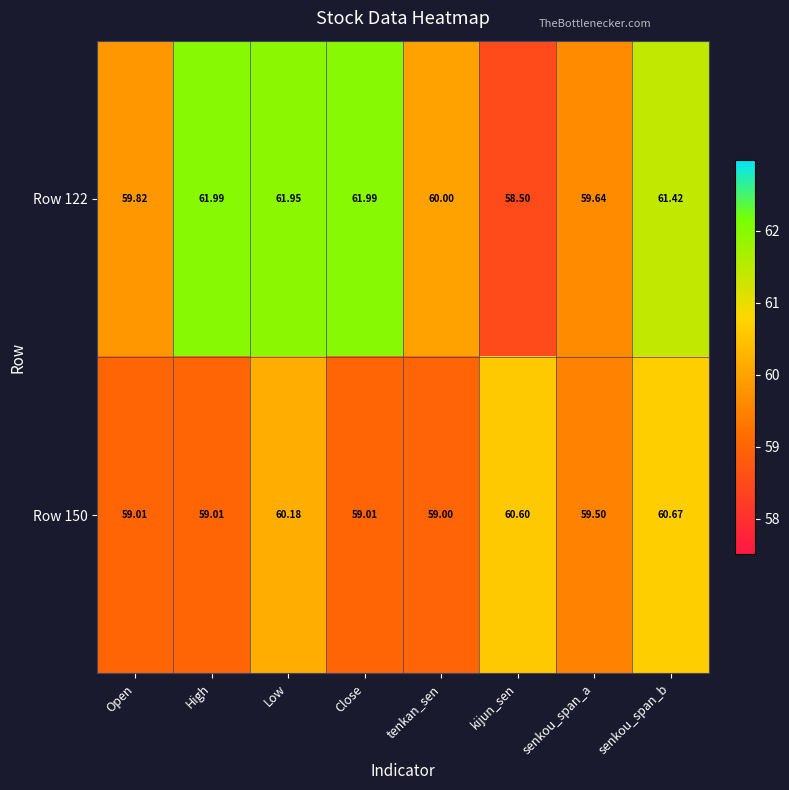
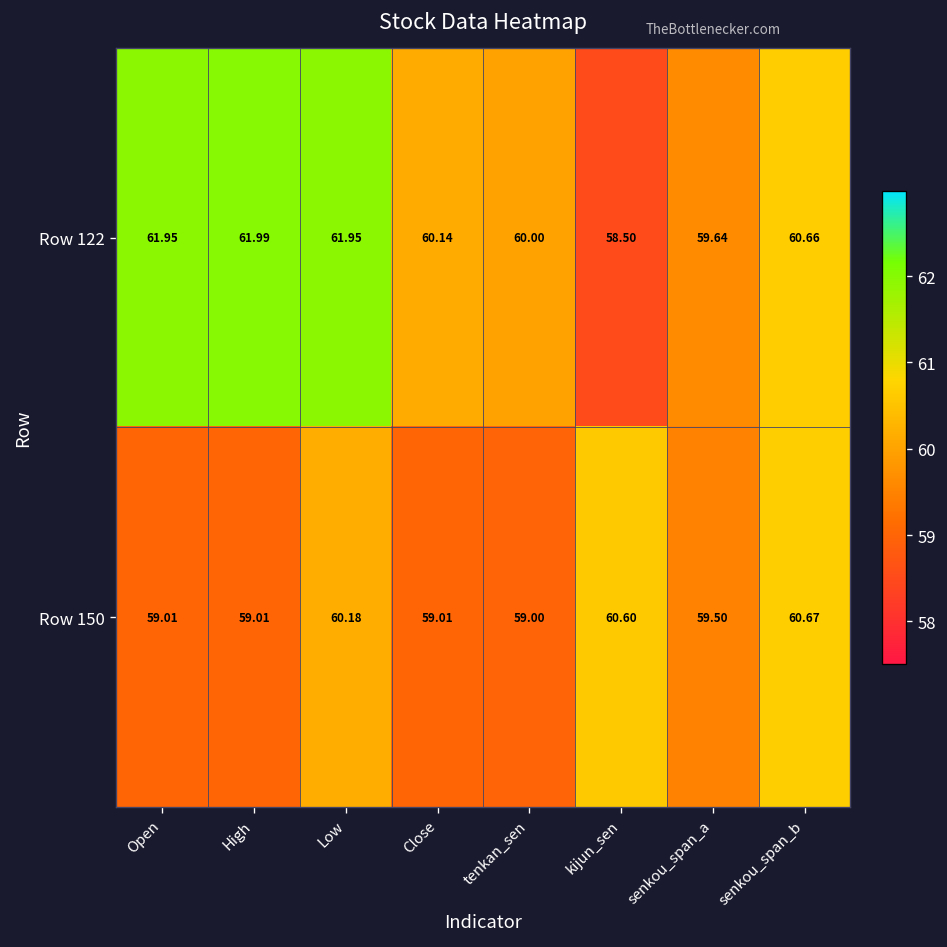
  {
    "Row 122": {
-     "Open": 59.82,
+     "Open": 61.95,
      "High": 61.99,
      "Low": 61.95,
-     "Close": 61.99,
+     "Close": 60.14,
      "tenkan_sen": 60.00,
      "kijun_sen": 58.50,
      "senkou_span_a": 59.64,
-     "senkou_span_b": 61.42
+     "senkou_span_b": 60.66
    },
    "Row 150": {
      "Open": 59.01,
      "High": 59.01,
      "Low": 60.18,
      "Close": 59.01,
      "tenkan_sen": 59.00,
      "kijun_sen": 60.60,
      "senkou_span_a": 59.50,
      "senkou_span_b": 60.67
    }
  }
